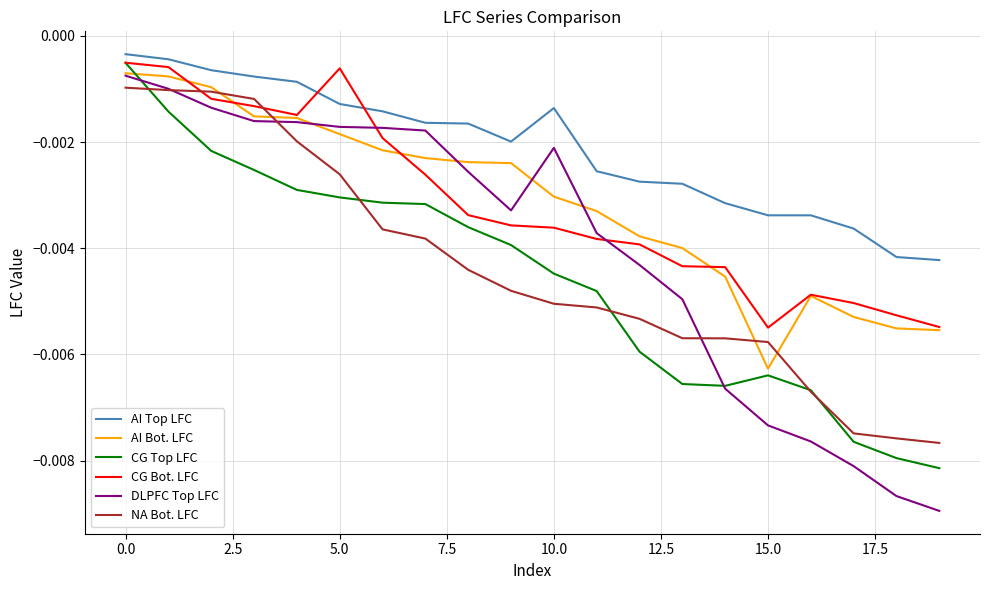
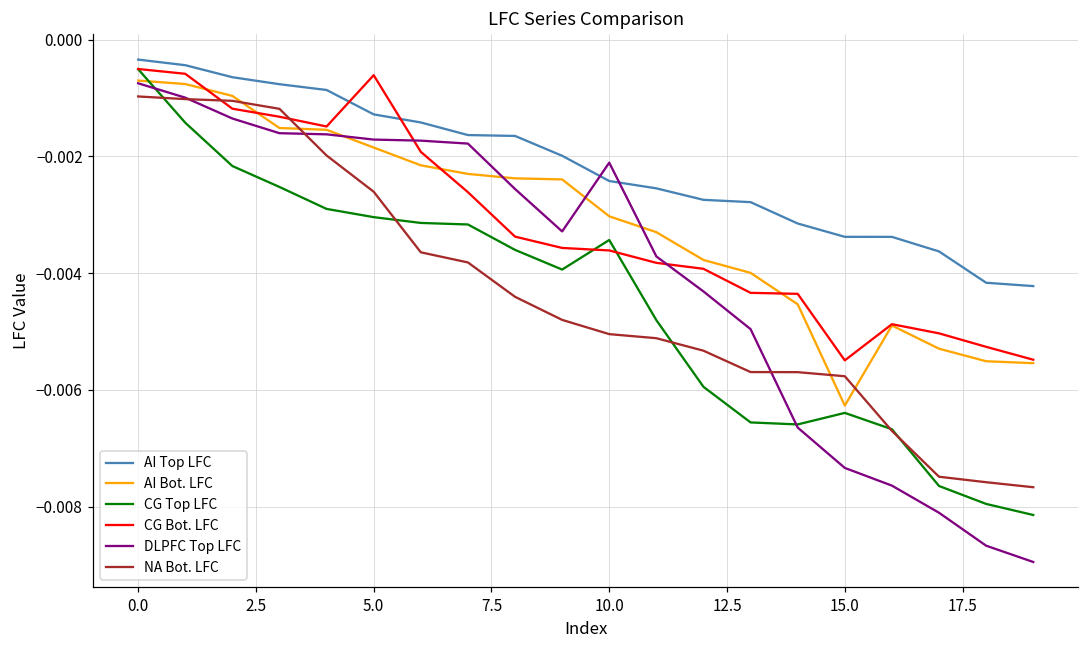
  {
    "AI Top LFC": {
      "0.0": -0.0003,
      "5.0": -0.0013,
-     "10.0": -0.0014,
+     "10.0": -0.0024,
      "15.0": -0.0034
    },
    "AI Bot. LFC": {
      "5.0": -0.0018,
      "10.0": -0.0030,
      "15.0": -0.0063
    },
    "CG Top LFC": {
      "5.0": -0.0030,
-     "10.0": -0.0045,
+     "10.0": -0.0034,
      "15.0": -0.0064
    },
    "CG Bot. LFC": {
      "5.0": -0.0006,
      "10.0": -0.0036,
      "15.0": -0.0055
    },
    "DLPFC Top LFC": {
      "5.0": -0.0017,
      "10.0": -0.0021,
      "15.0": -0.0073
    },
    "NA Bot. LFC": {
      "0.0": -0.0010,
      "5.0": -0.0026,
      "10.0": -0.0050,
      "15.0": -0.0058
    }
  }
